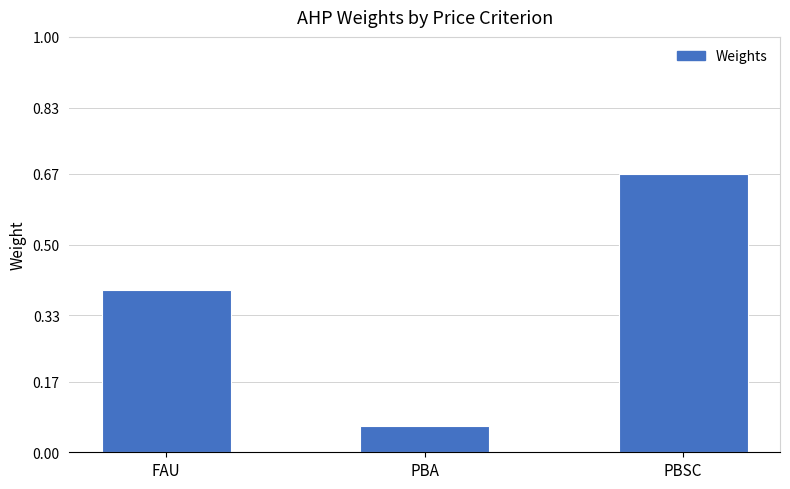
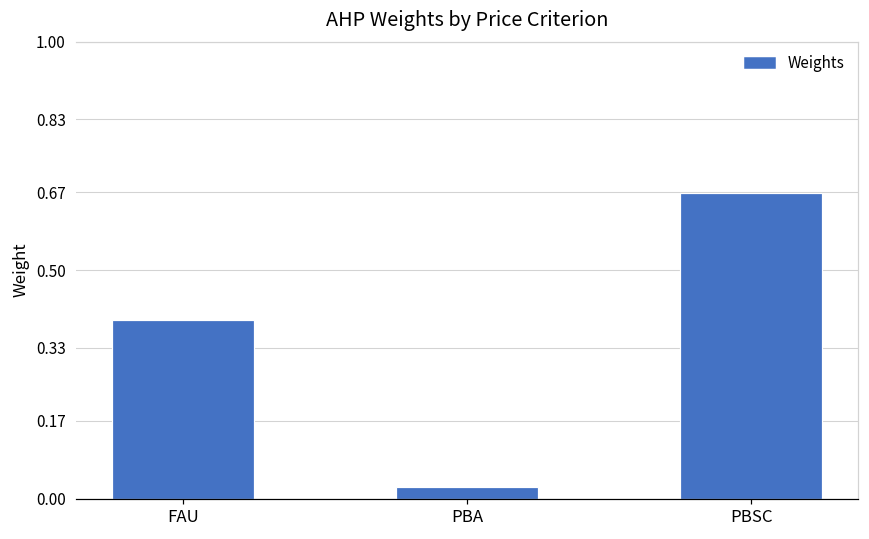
  {
    "FAU": 0.39,
-   "PBA": 0.06,
+   "PBA": 0.02,
    "PBSC": 0.67
  }
